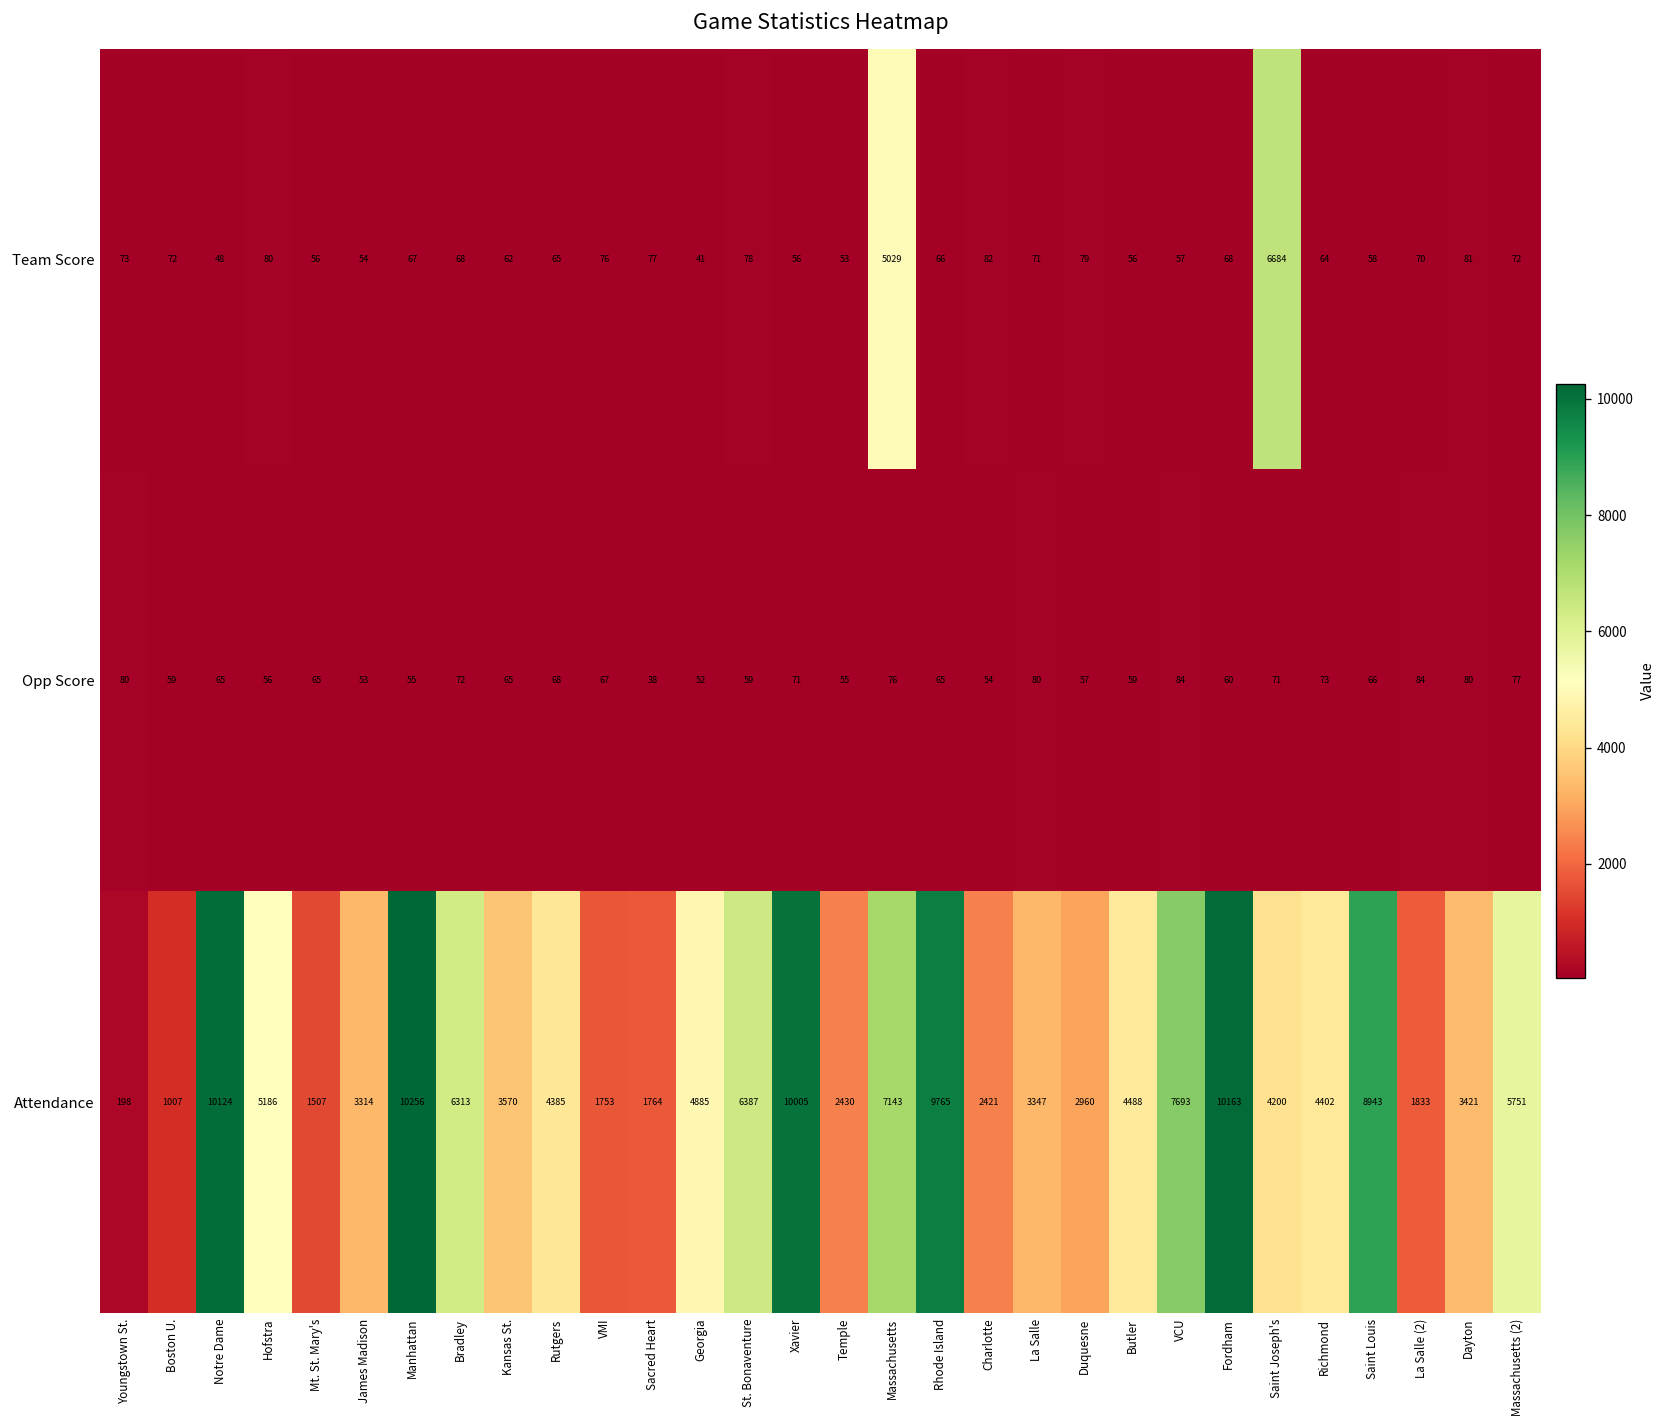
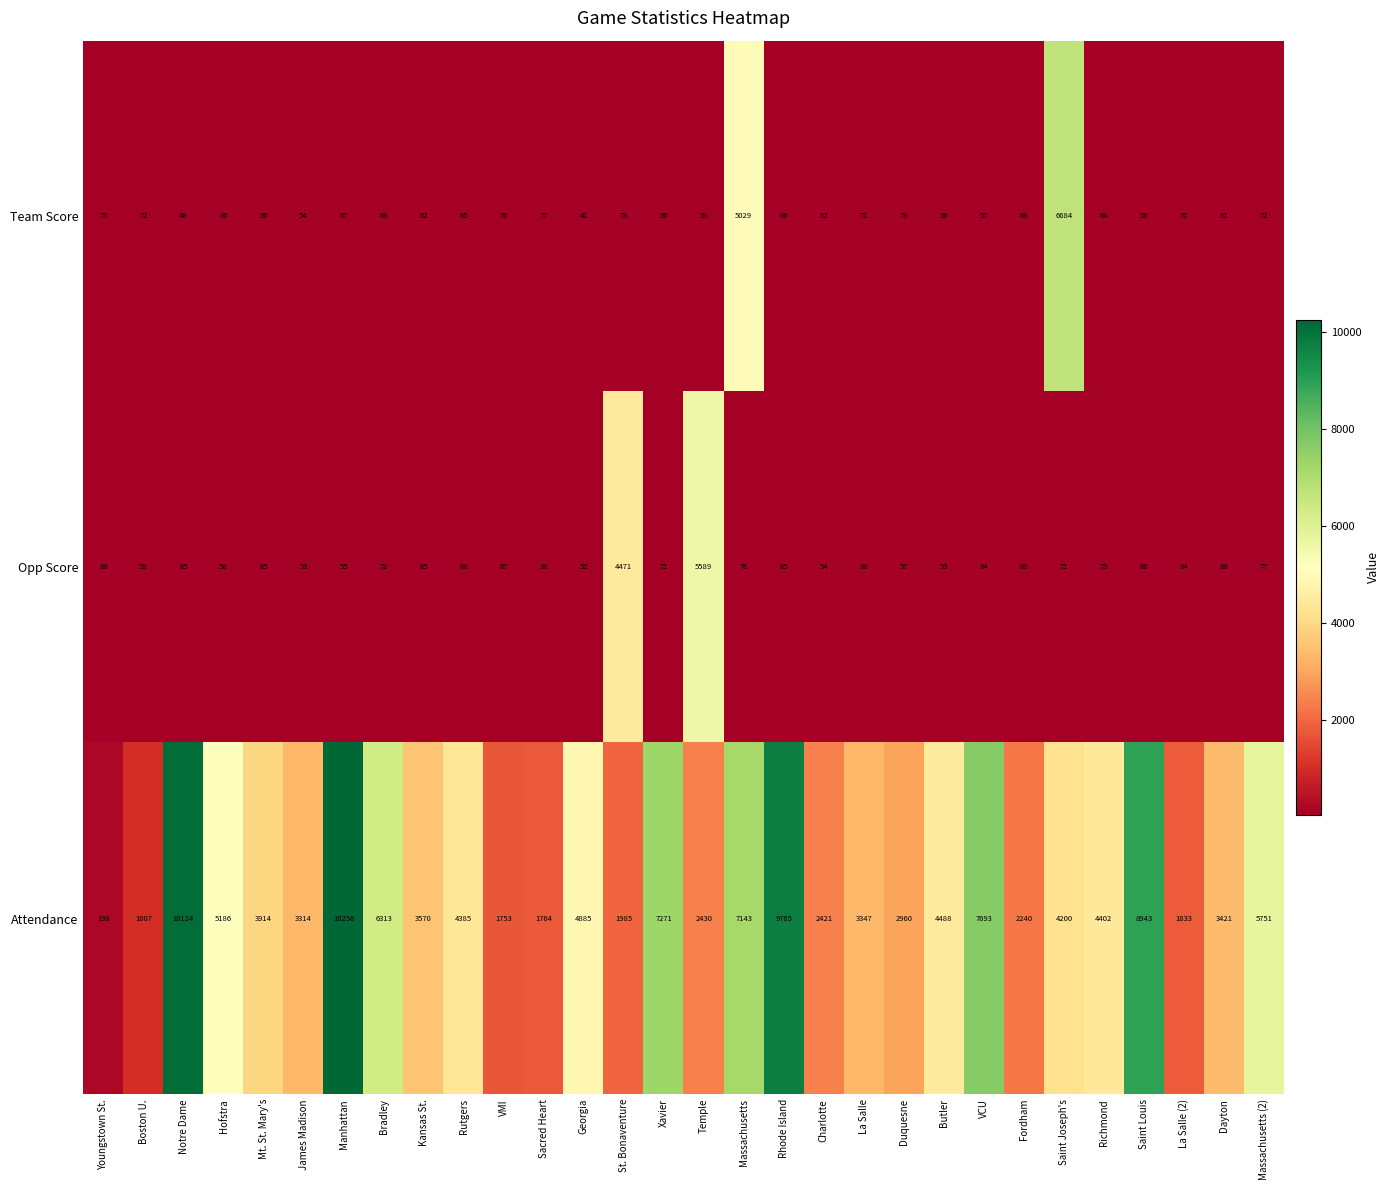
  {
    "Team Score": {
      "Youngstown St.": 73,
      "Boston U.": 72,
      "Notre Dame": 48,
      "Hofstra": 80,
      "Mt. St. Mary's": 56,
      "James Madison": 54,
      "Manhattan": 67,
      "Bradley": 68,
      "Kansas St.": 62,
      "Rutgers": 65,
      "VMI": 76,
      "Sacred Heart": 77,
      "Georgia": 41,
      "St. Bonaventure": 78,
      "Xavier": 56,
      "Temple": 53,
      "Massachusetts": 5029,
      "Rhode Island": 66,
      "Charlotte": 82,
      "La Salle": 71,
      "Duquesne": 79,
      "Butler": 56,
      "VCU": 57,
      "Fordham": 68,
      "Saint Joseph's": 6684,
      "Richmond": 64,
      "Saint Louis": 58,
      "La Salle (2)": 70,
      "Dayton": 81,
      "Massachusetts (2)": 72
    },
    "Opp Score": {
      "Youngstown St.": 80,
      "Boston U.": 59,
      "Notre Dame": 65,
      "Hofstra": 56,
      "Mt. St. Mary's": 65,
      "James Madison": 53,
      "Manhattan": 55,
      "Bradley": 72,
      "Kansas St.": 65,
      "Rutgers": 68,
      "VMI": 67,
      "Sacred Heart": 38,
      "Georgia": 52,
-     "St. Bonaventure": 59,
+     "St. Bonaventure": 4471,
      "Xavier": 71,
-     "Temple": 55,
+     "Temple": 5589,
      "Massachusetts": 76,
      "Rhode Island": 65,
      "Charlotte": 54,
      "La Salle": 80,
      "Duquesne": 57,
      "Butler": 59,
      "VCU": 84,
      "Fordham": 60,
      "Saint Joseph's": 71,
      "Richmond": 73,
      "Saint Louis": 66,
      "La Salle (2)": 84,
      "Dayton": 80,
      "Massachusetts (2)": 77
    },
    "Attendance": {
      "Youngstown St.": 198,
      "Boston U.": 1007,
      "Notre Dame": 10124,
      "Hofstra": 5186,
-     "Mt. St. Mary's": 1507,
+     "Mt. St. Mary's": 3914,
      "James Madison": 3314,
      "Manhattan": 10256,
      "Bradley": 6313,
      "Kansas St.": 3570,
      "Rutgers": 4385,
      "VMI": 1753,
      "Sacred Heart": 1764,
      "Georgia": 4885,
-     "St. Bonaventure": 6387,
-     "Xavier": 10005,
+     "St. Bonaventure": 1985,
+     "Xavier": 7271,
      "Temple": 2430,
      "Massachusetts": 7143,
      "Rhode Island": 9765,
      "Charlotte": 2421,
      "La Salle": 3347,
      "Duquesne": 2960,
      "Butler": 4488,
      "VCU": 7693,
-     "Fordham": 10163,
+     "Fordham": 2240,
      "Saint Joseph's": 4200,
      "Richmond": 4402,
      "Saint Louis": 8943,
      "La Salle (2)": 1833,
      "Dayton": 3421,
      "Massachusetts (2)": 5751
    }
  }
